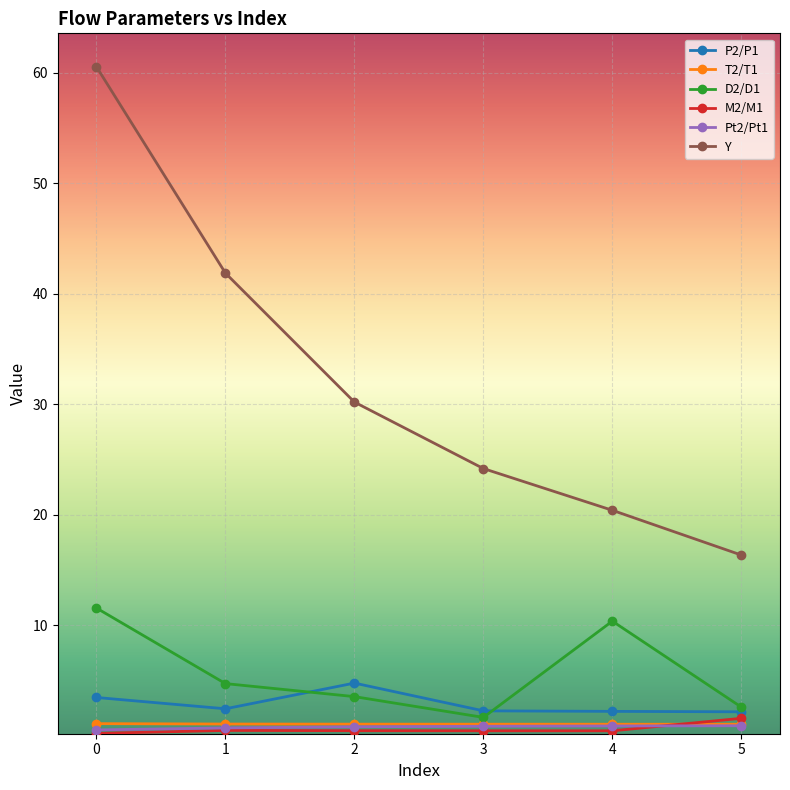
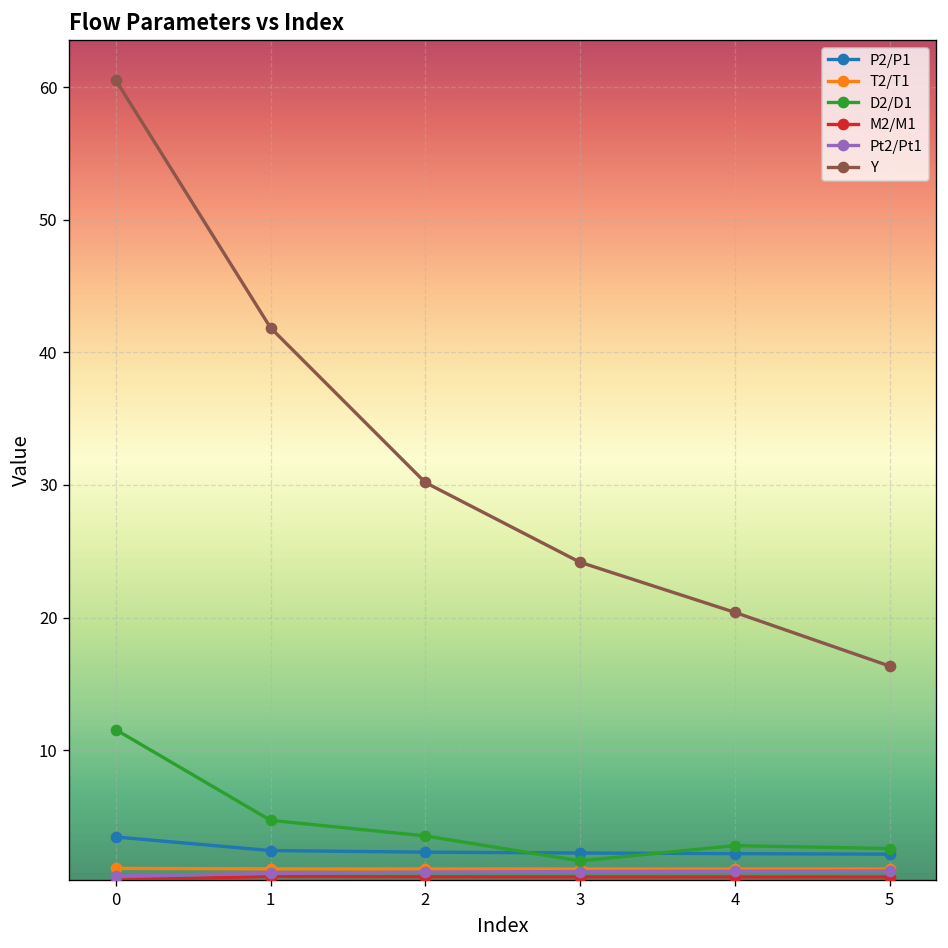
  {
    "P2/P1": {
      "0": 3.4,
      "1": 2.4,
-     "2": 4.7,
+     "2": 2.3,
      "3": 2.2,
      "4": 2.2,
      "5": 2.1
    },
    "T2/T1": {
      "0": 1.1,
      "1": 1.0,
      "2": 1.0
    },
    "D2/D1": {
      "0": 11.5,
      "1": 4.7,
      "2": 3.5,
      "3": 1.6,
-     "4": 10.4,
+     "4": 2.8,
      "5": 2.6
    },
    "M2/M1": {
      "0": 0.2,
      "2": 0.4,
      "3": 0.4,
      "4": 0.4,
-     "5": 1.6
+     "5": 0.4
    },
    "Pt2/Pt1": {
      "0": 0.5,
      "2": 0.8
    },
    "Y": {
      "0": 60.5,
      "1": 41.9,
      "2": 30.2,
      "3": 24.2,
      "4": 20.4,
      "5": 16.3
    }
  }
